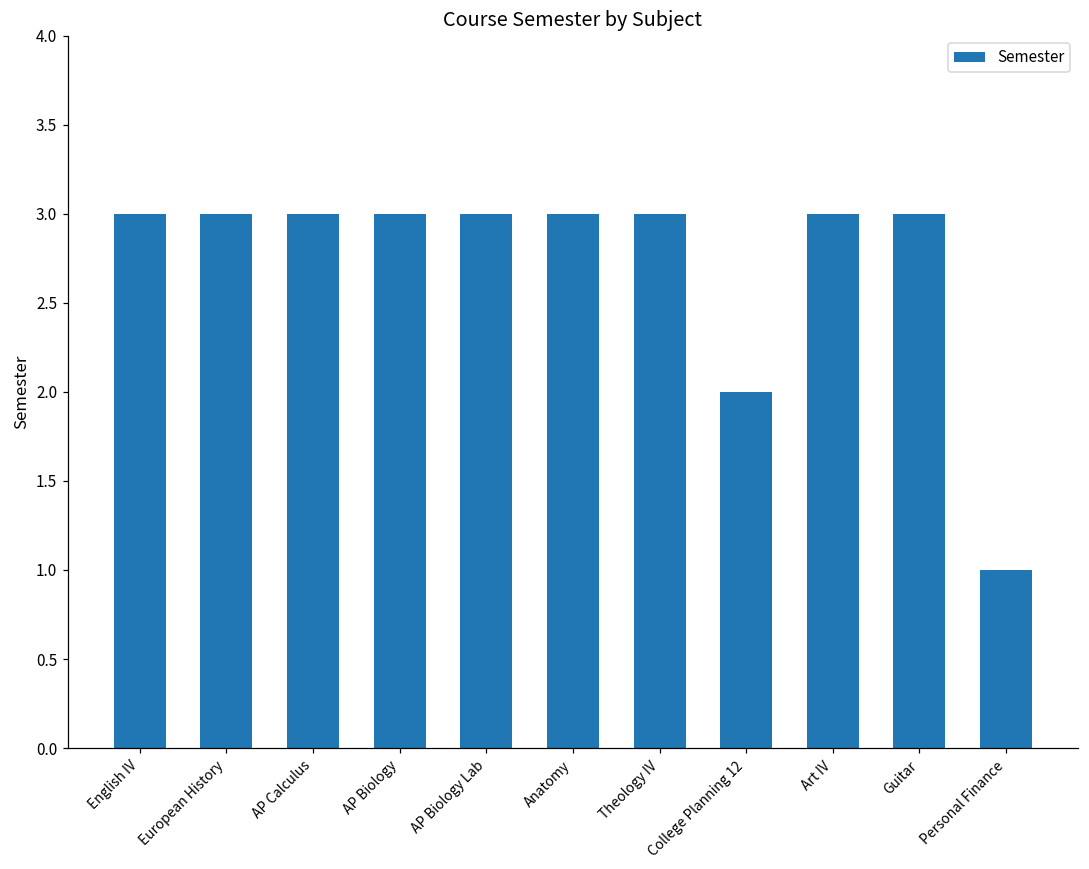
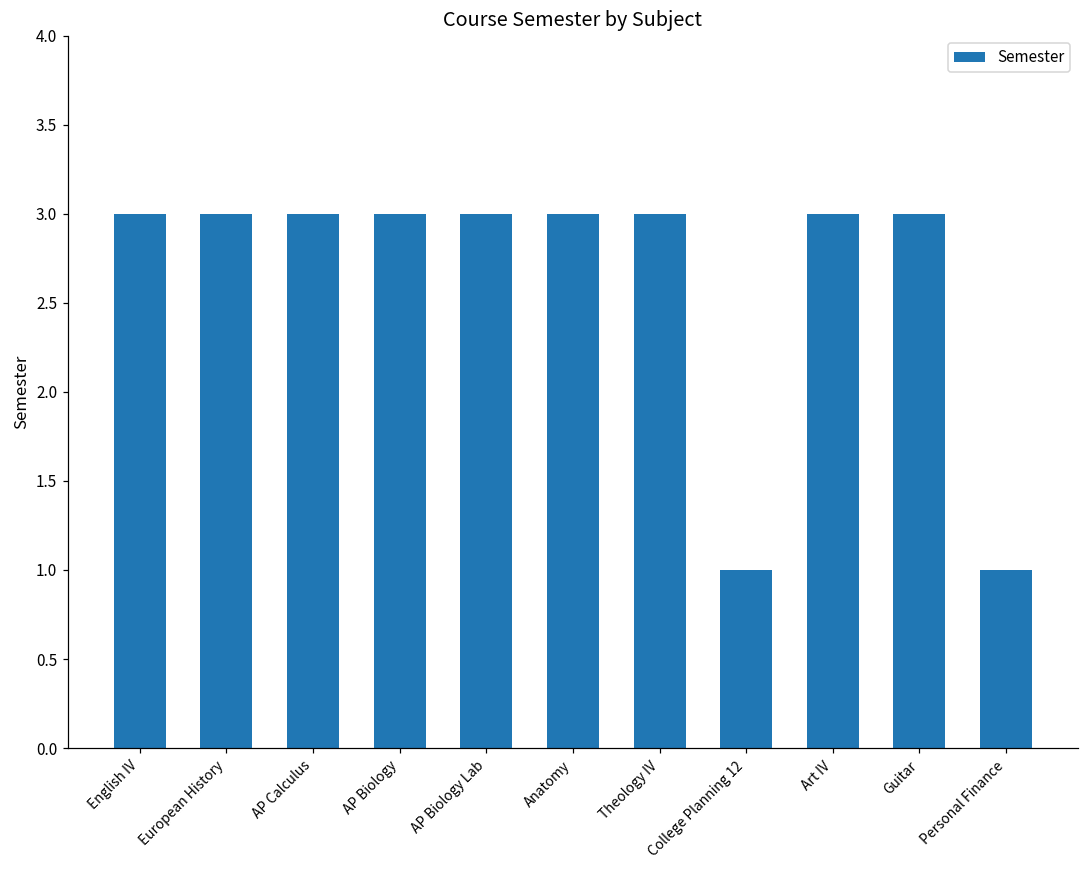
  {
    "English IV": 3,
    "European History": 3,
    "AP Calculus": 3,
    "AP Biology": 3,
    "AP Biology Lab": 3,
    "Anatomy": 3,
    "Theology IV": 3,
-   "College Planning 12": 2,
+   "College Planning 12": 1,
    "Art IV": 3,
    "Guitar": 3,
    "Personal Finance": 1
  }
